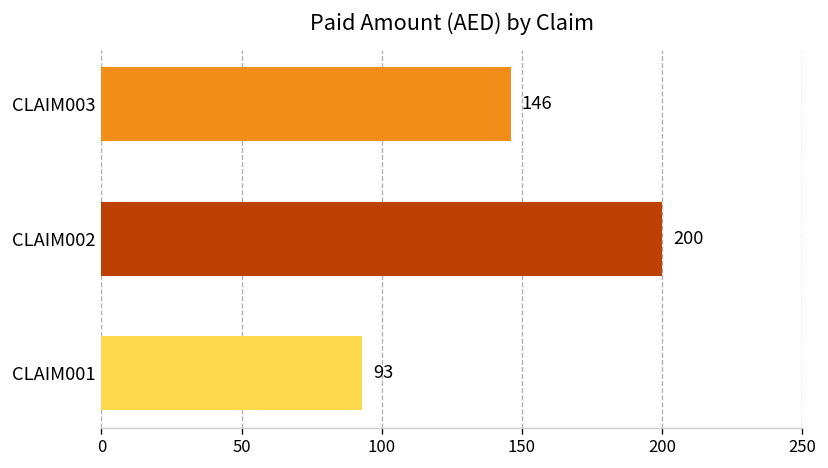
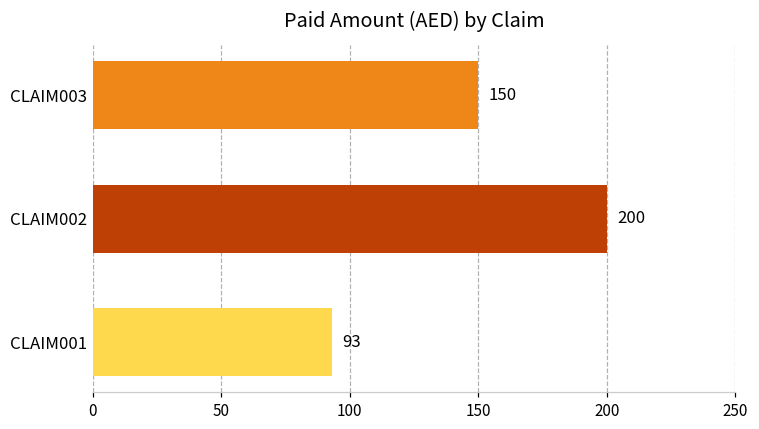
  {
-   "CLAIM003": 146,
+   "CLAIM003": 150,
    "CLAIM002": 200,
    "CLAIM001": 93
  }
